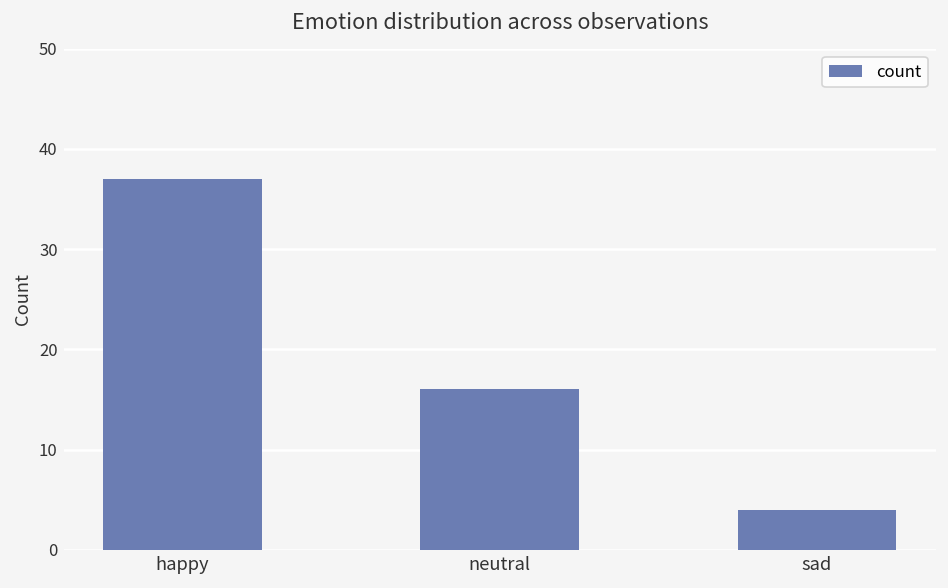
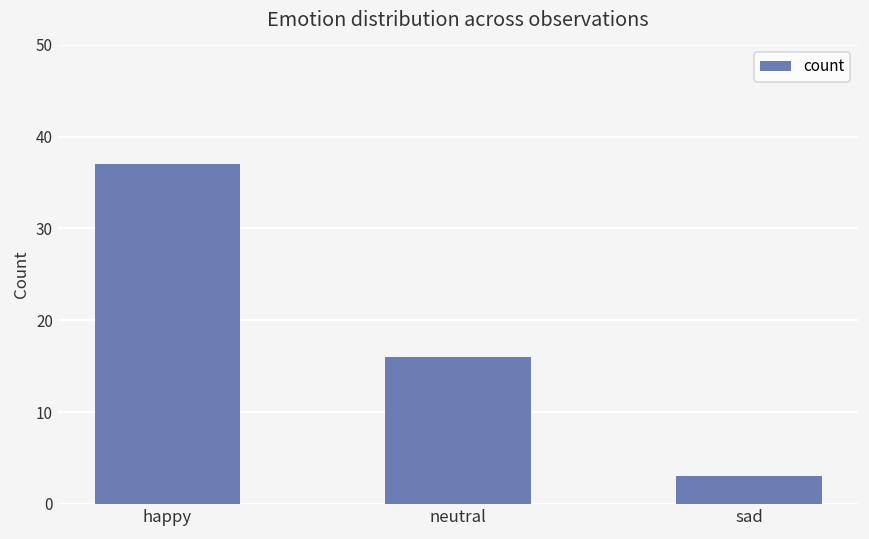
  {
    "happy": 37,
    "neutral": 16,
-   "sad": 4
+   "sad": 3
  }
